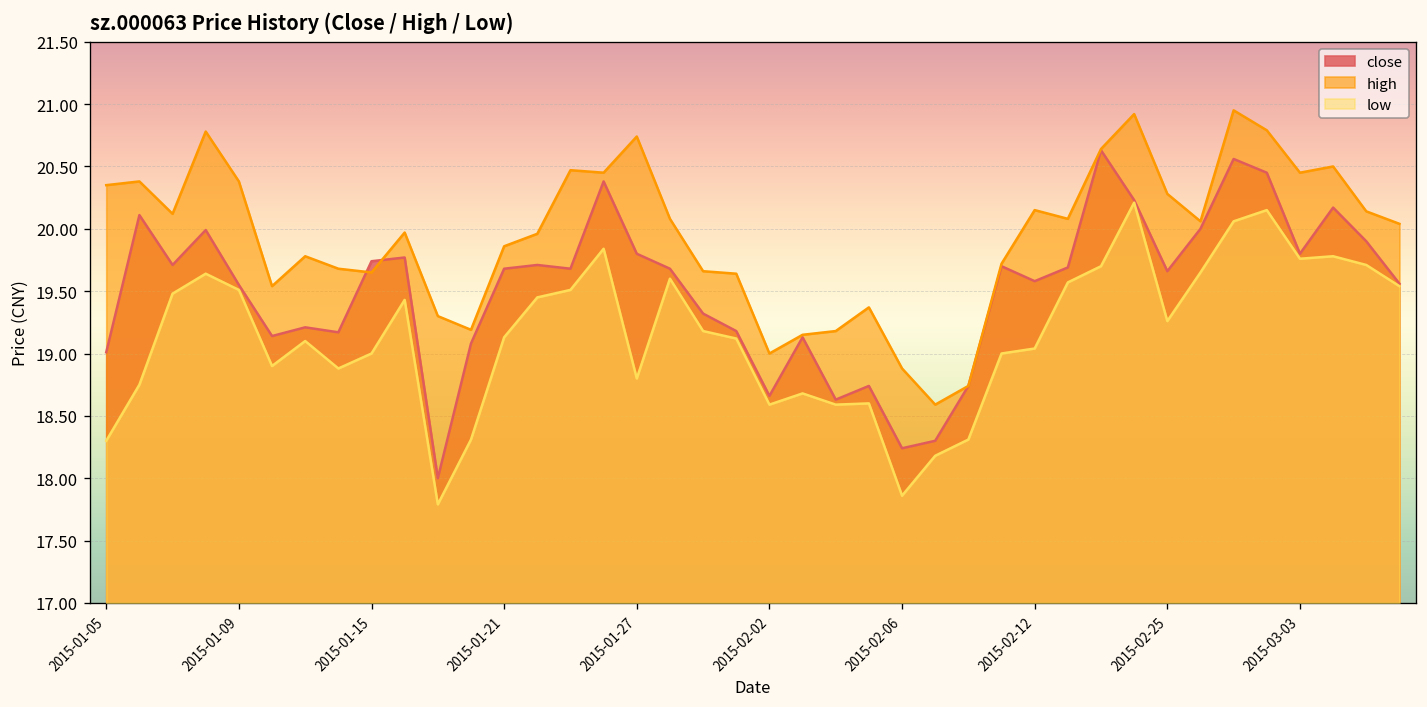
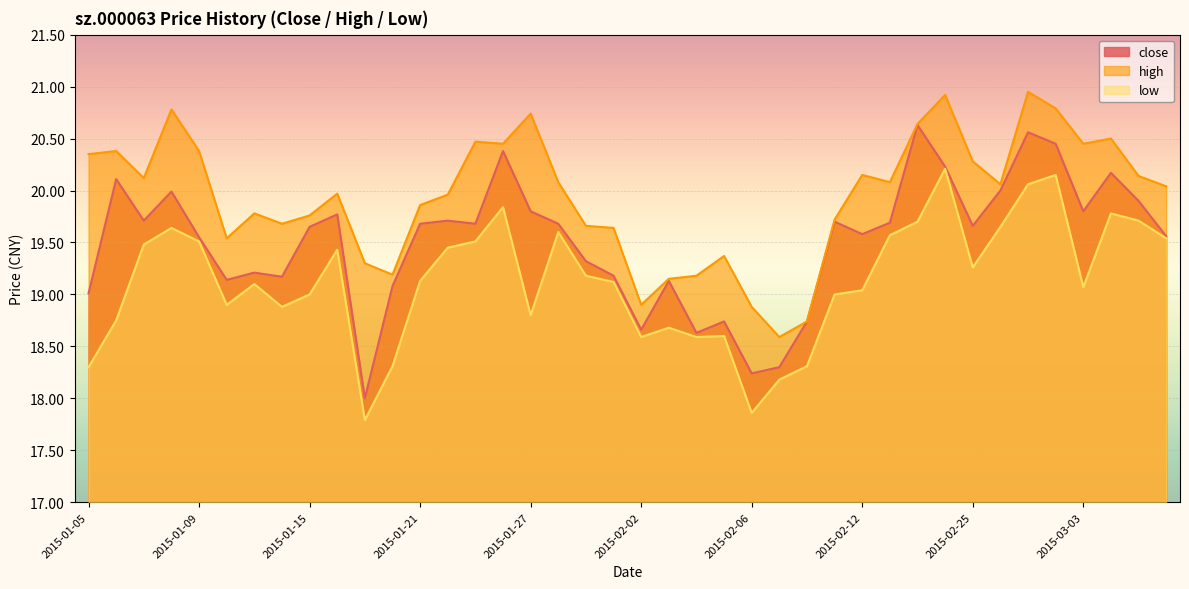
  {
    "close": {
      "2015-01-05": 19.01,
      "2015-01-09": 19.55,
-     "2015-01-15": 19.74,
+     "2015-01-15": 19.65,
      "2015-01-21": 19.68,
      "2015-01-27": 19.80,
      "2015-02-02": 18.66,
      "2015-02-06": 18.24,
      "2015-02-12": 19.58,
      "2015-02-25": 19.66,
      "2015-03-03": 19.80
    },
    "high": {
      "2015-01-05": 20.35,
      "2015-01-09": 20.38,
-     "2015-01-15": 19.65,
+     "2015-01-15": 19.76,
      "2015-01-21": 19.86,
      "2015-01-27": 20.74,
-     "2015-02-02": 19.0,
+     "2015-02-02": 18.9,
      "2015-02-06": 18.88,
      "2015-02-12": 20.15,
      "2015-02-25": 20.28,
      "2015-03-03": 20.45
    },
    "low": {
      "2015-01-05": 18.30,
      "2015-01-09": 19.51,
      "2015-01-15": 19.00,
      "2015-01-21": 19.13,
      "2015-01-27": 18.80,
      "2015-02-02": 18.59,
      "2015-02-06": 17.86,
      "2015-02-12": 19.04,
      "2015-02-25": 19.26,
-     "2015-03-03": 19.76
+     "2015-03-03": 19.07
    }
  }
